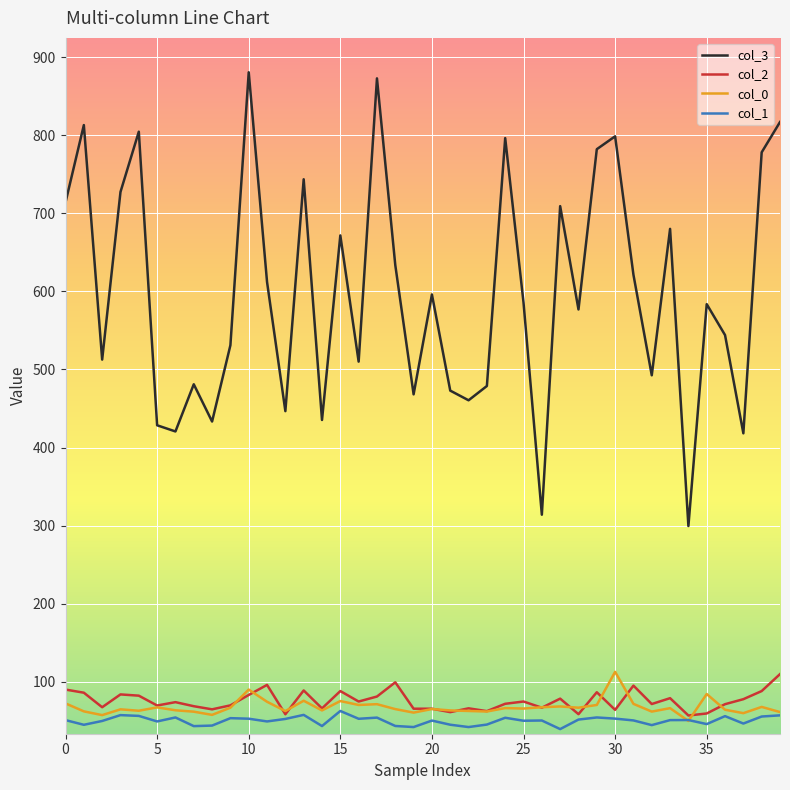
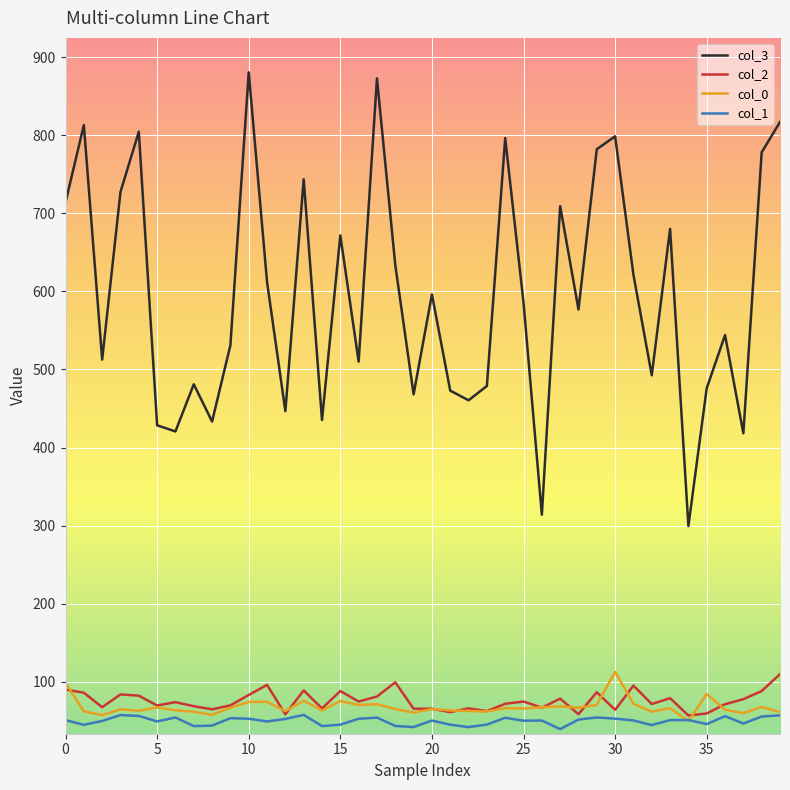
  {
    "col_3": {
      "0": 710,
      "5": 430,
      "10": 880,
      "15": 670,
      "20": 600,
      "25": 590,
      "30": 800,
-     "35": 580
+     "35": 480
    },
    "col_2": {
      "0": 90,
      "10": 80,
      "15": 90,
      "25": 70,
      "30": 60,
      "35": 60
    },
    "col_0": {
-     "0": 70,
-     "10": 90,
+     "0": 100,
+     "10": 70,
      "15": 80,
      "25": 70,
      "30": 110,
      "35": 80
    },
    "col_1": {
      "0": 50,
      "5": 50,
      "10": 50,
-     "15": 60,
+     "15": 50,
      "20": 50,
      "25": 50,
      "30": 50,
      "35": 50
    }
  }
